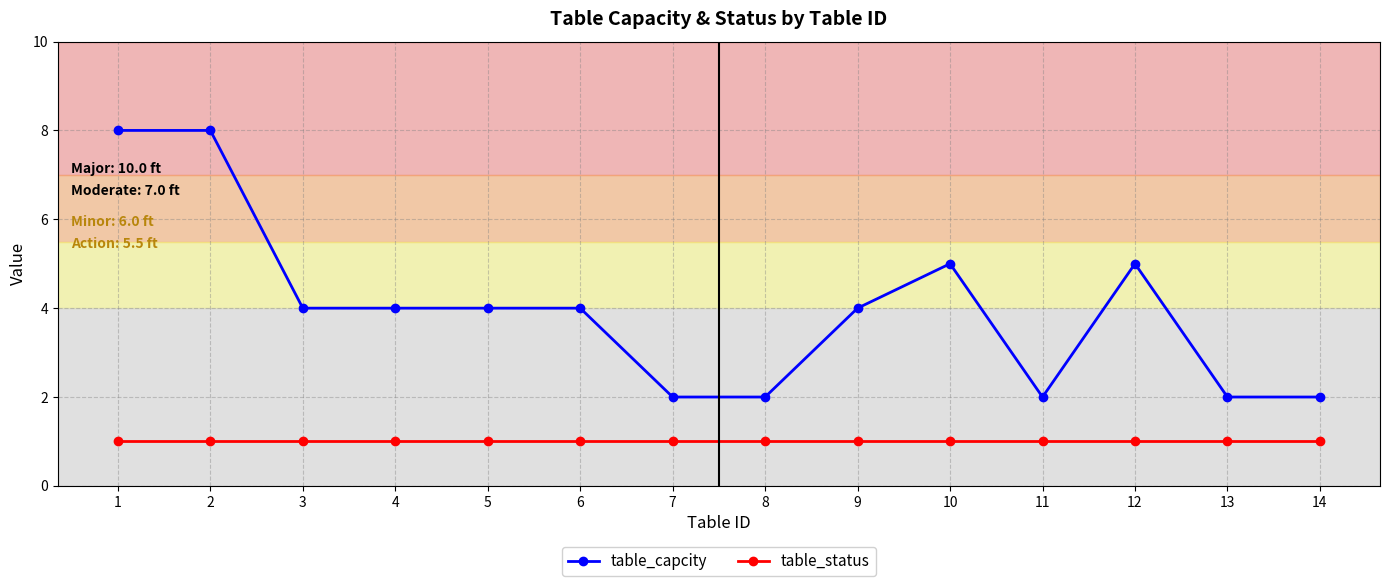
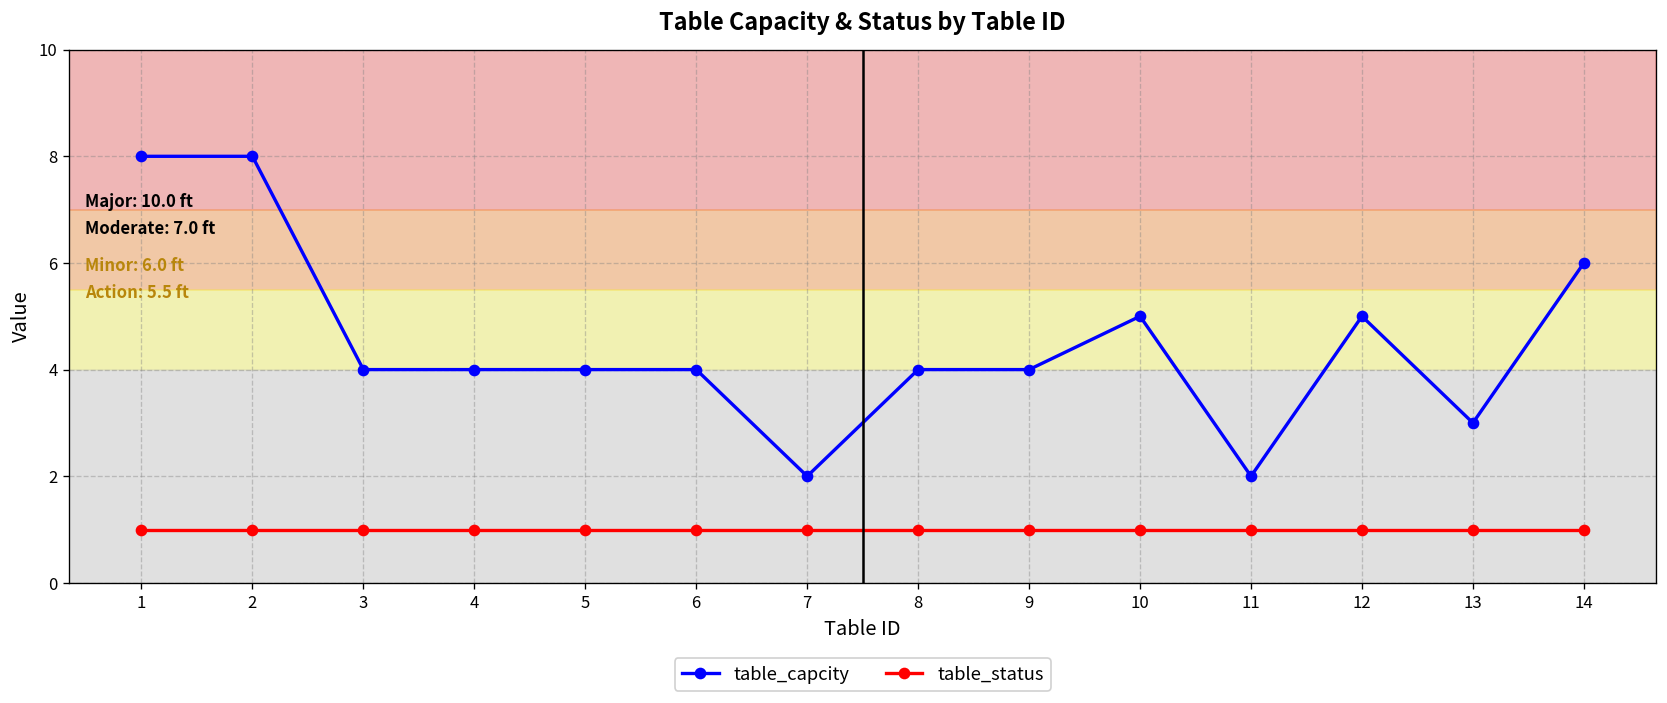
  {
    "table_capcity": {
      "1": 8,
      "2": 8,
      "3": 4,
      "4": 4,
      "5": 4,
      "6": 4,
      "7": 2,
-     "8": 2,
+     "8": 4,
      "9": 4,
      "10": 5,
      "11": 2,
      "12": 5,
-     "13": 2,
-     "14": 2
+     "13": 3,
+     "14": 6
    },
    "table_status": {
      "1": 1,
      "2": 1,
      "3": 1,
      "4": 1,
      "5": 1,
      "6": 1,
      "7": 1,
      "8": 1,
      "9": 1,
      "10": 1,
      "11": 1,
      "12": 1,
      "13": 1,
      "14": 1
    }
  }
